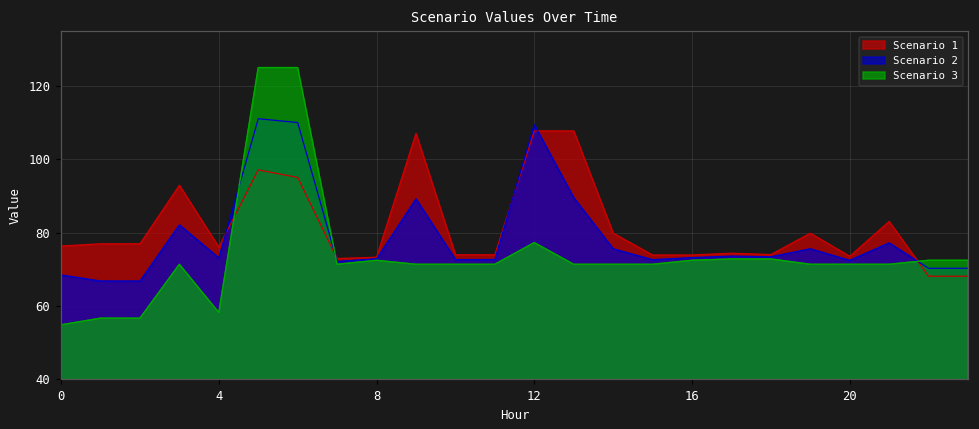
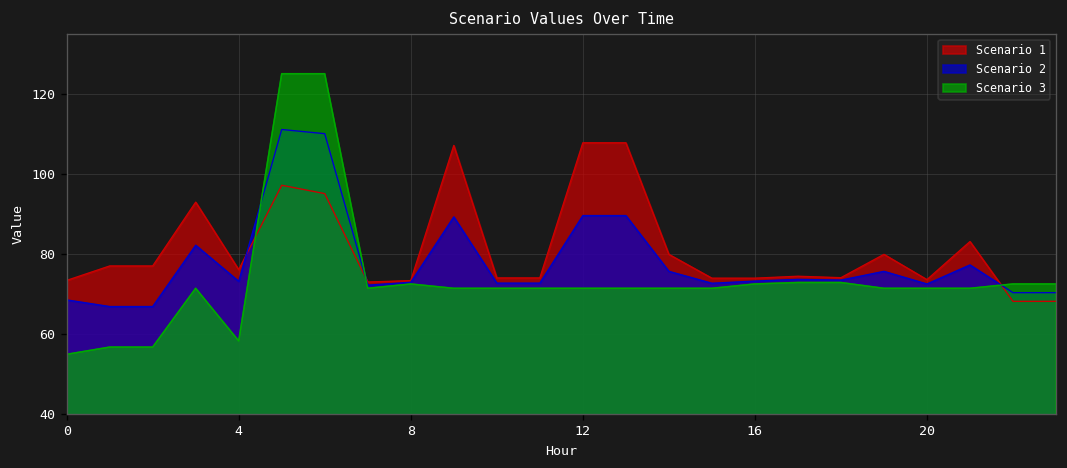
  {
    "Scenario 1": {
-     "0": 76,
+     "0": 73,
      "4": 76,
      "12": 108,
      "20": 74
    },
    "Scenario 2": {
      "0": 68,
      "4": 73,
-     "12": 109,
+     "12": 90,
      "20": 72
    },
    "Scenario 3": {
      "0": 55,
      "4": 58,
-     "12": 77,
+     "12": 71,
      "20": 71
    }
  }
